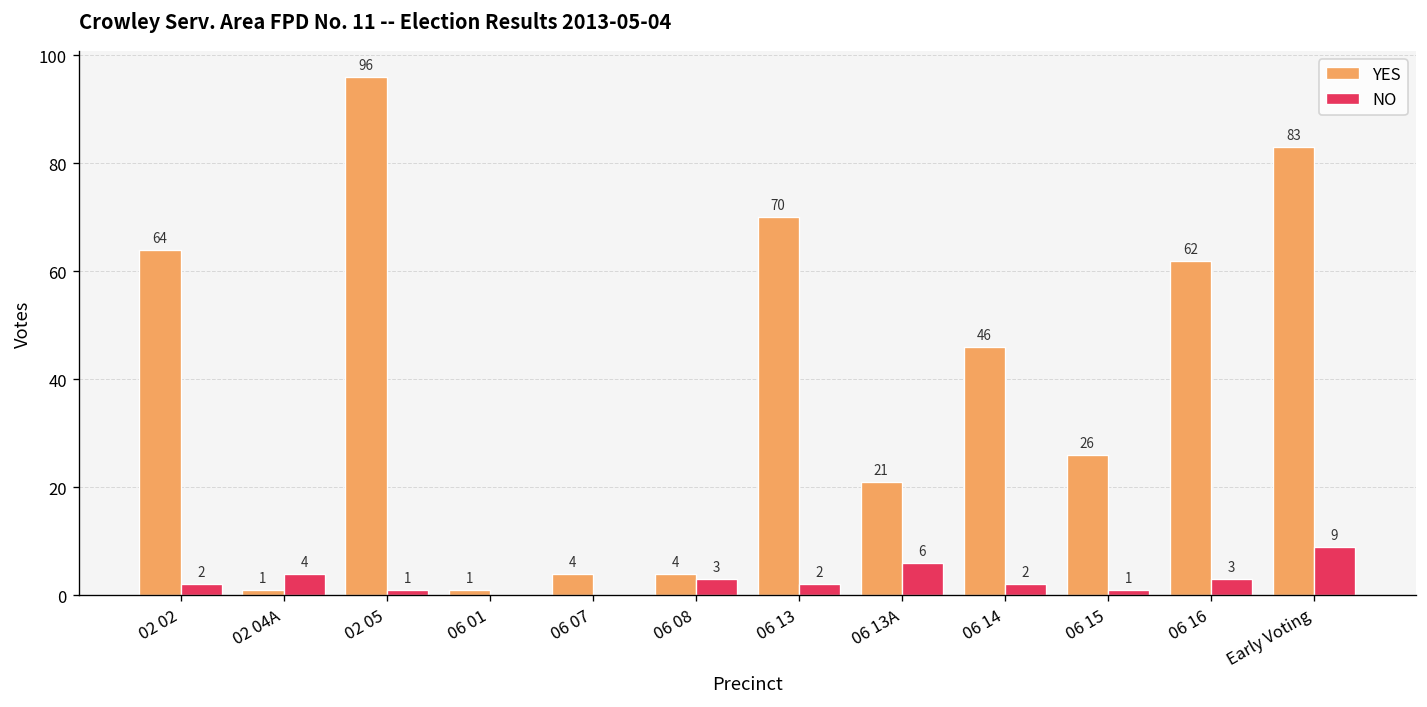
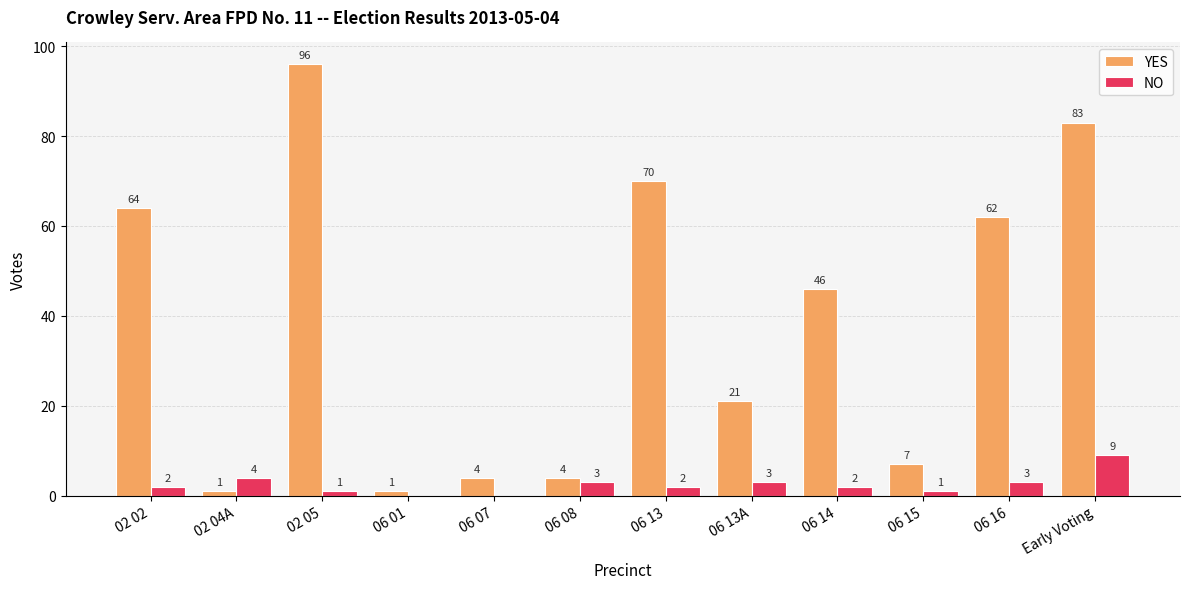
  {
    "YES": {
      "02 02": 64,
      "02 04A": 1,
      "02 05": 96,
      "06 01": 1,
      "06 07": 4,
      "06 08": 4,
      "06 13": 70,
      "06 13A": 21,
      "06 14": 46,
-     "06 15": 26,
+     "06 15": 7,
      "06 16": 62,
      "Early Voting": 83
    },
    "NO": {
      "02 02": 2,
      "02 04A": 4,
      "02 05": 1,
      "06 08": 3,
      "06 13": 2,
-     "06 13A": 6,
+     "06 13A": 3,
      "06 14": 2,
      "06 15": 1,
      "06 16": 3,
      "Early Voting": 9
    }
  }
